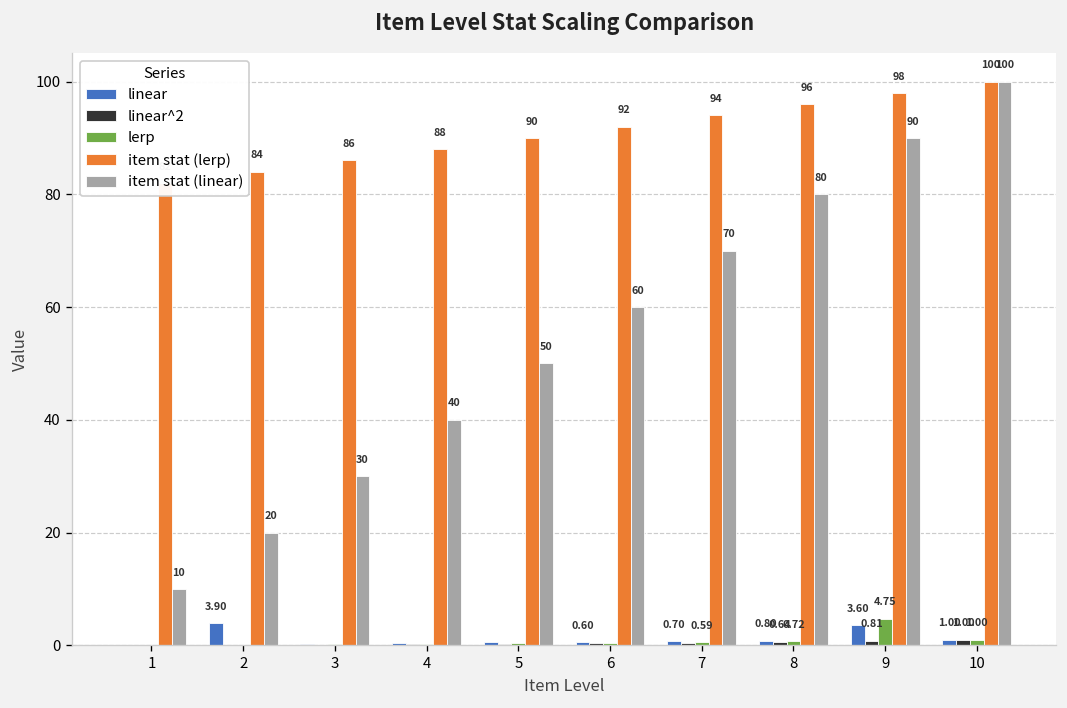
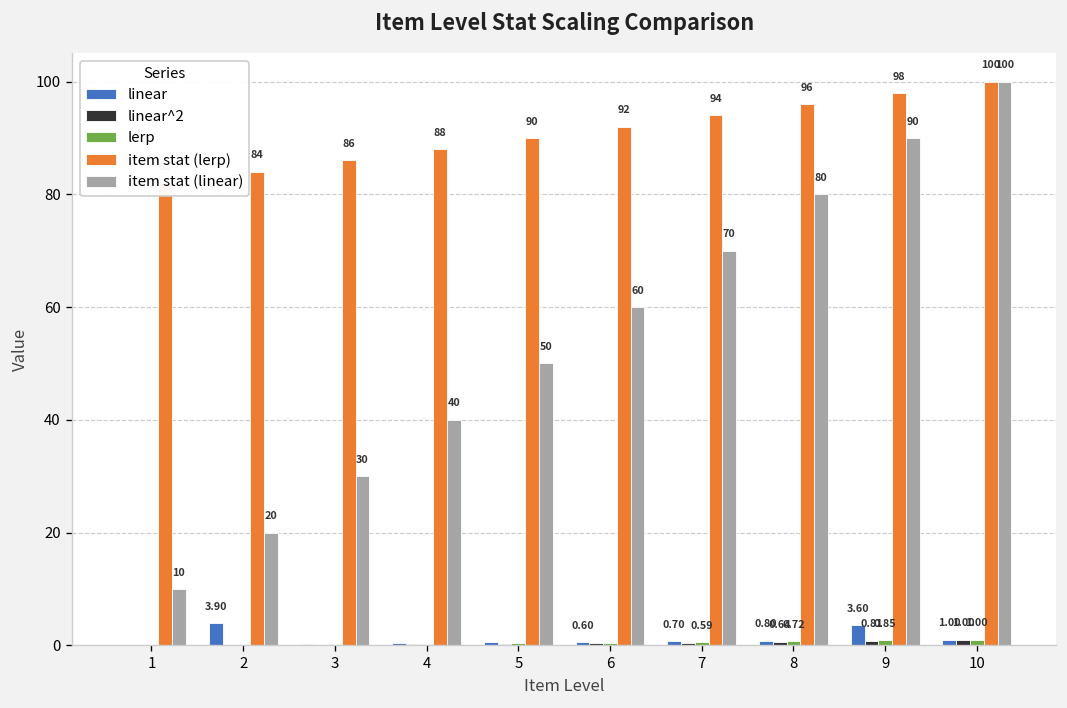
  {
    "linear": {
      "2": 3.90,
      "6": 0.60,
      "7": 0.70,
      "9": 3.60
    },
    "linear^2": {
      "9": 0.81
    },
    "lerp": {
      "7": 0.59,
-     "9": 4.75
+     "9": 0.85
    },
    "item stat (lerp)": {
      "2": 84,
      "3": 86,
      "4": 88,
      "5": 90,
      "6": 92,
      "7": 94,
      "8": 96,
      "9": 98
    },
    "item stat (linear)": {
      "1": 10,
      "2": 20,
      "3": 30,
      "4": 40,
      "5": 50,
      "6": 60,
      "7": 70,
      "8": 80,
      "9": 90
    }
  }
